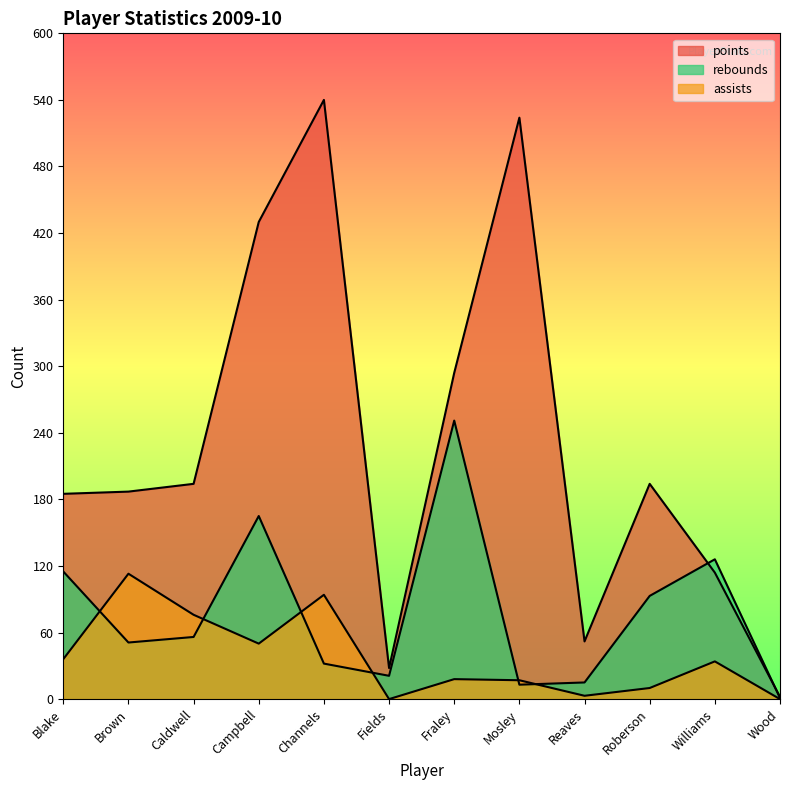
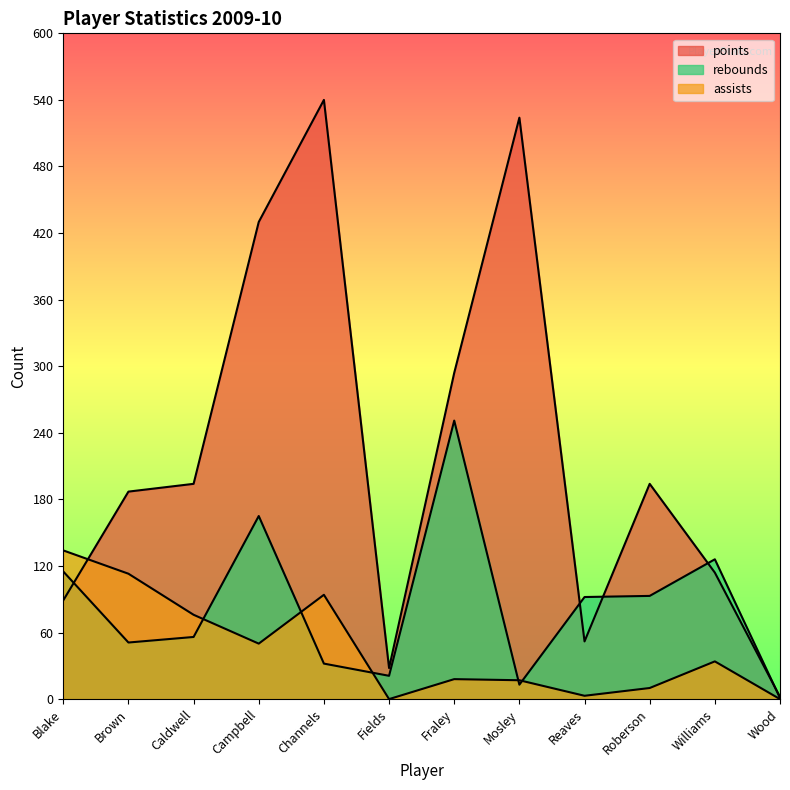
  {
    "points": {
-     "Blake": 185,
+     "Blake": 89,
      "Brown": 187,
      "Caldwell": 194,
      "Campbell": 430,
      "Channels": 540,
      "Fields": 28,
      "Fraley": 294,
      "Mosley": 524,
      "Reaves": 52,
      "Roberson": 194,
      "Williams": 114
    },
    "rebounds": {
      "Blake": 115,
      "Brown": 51,
      "Caldwell": 56,
      "Campbell": 165,
      "Channels": 32,
      "Fields": 21,
      "Fraley": 251,
      "Mosley": 13,
-     "Reaves": 15,
+     "Reaves": 92,
      "Roberson": 93,
      "Williams": 126
    },
    "assists": {
-     "Blake": 36,
+     "Blake": 134,
      "Brown": 113,
      "Caldwell": 76,
      "Campbell": 50,
      "Channels": 94,
      "Fields": 0,
      "Fraley": 18,
      "Mosley": 17,
      "Reaves": 3,
      "Roberson": 10,
      "Williams": 34
    }
  }
